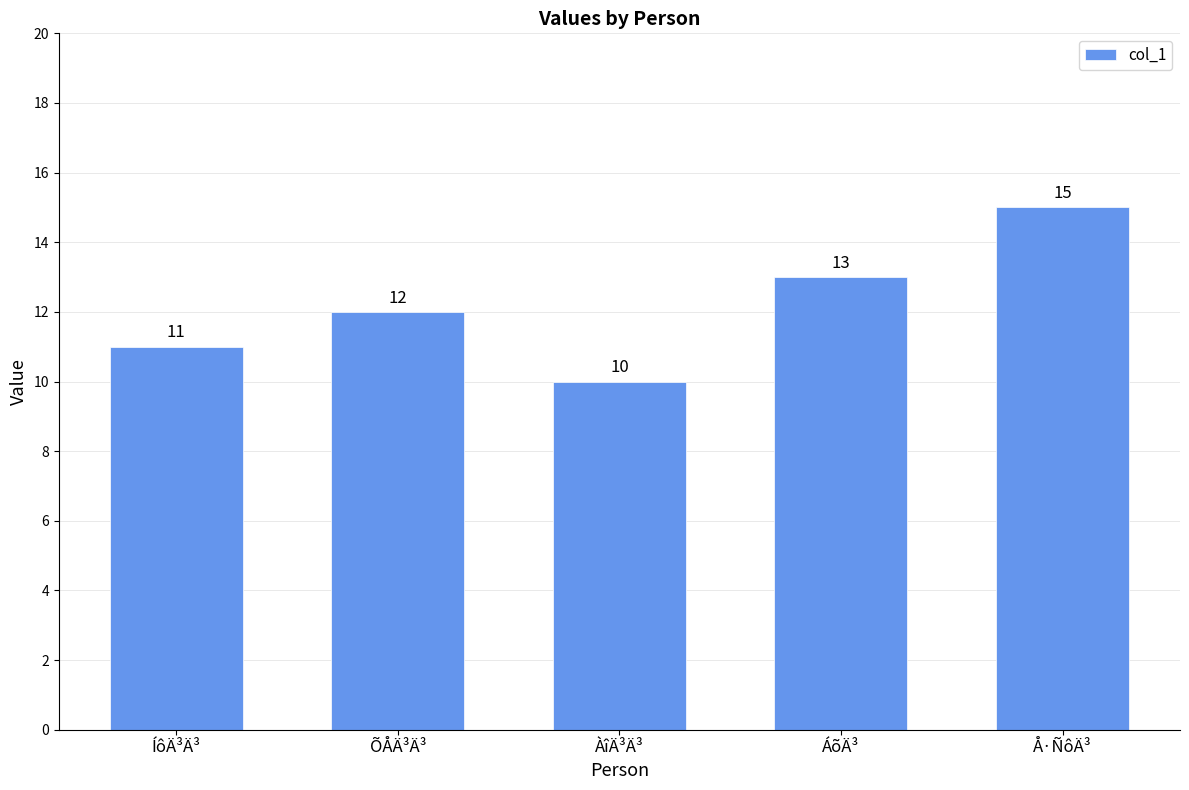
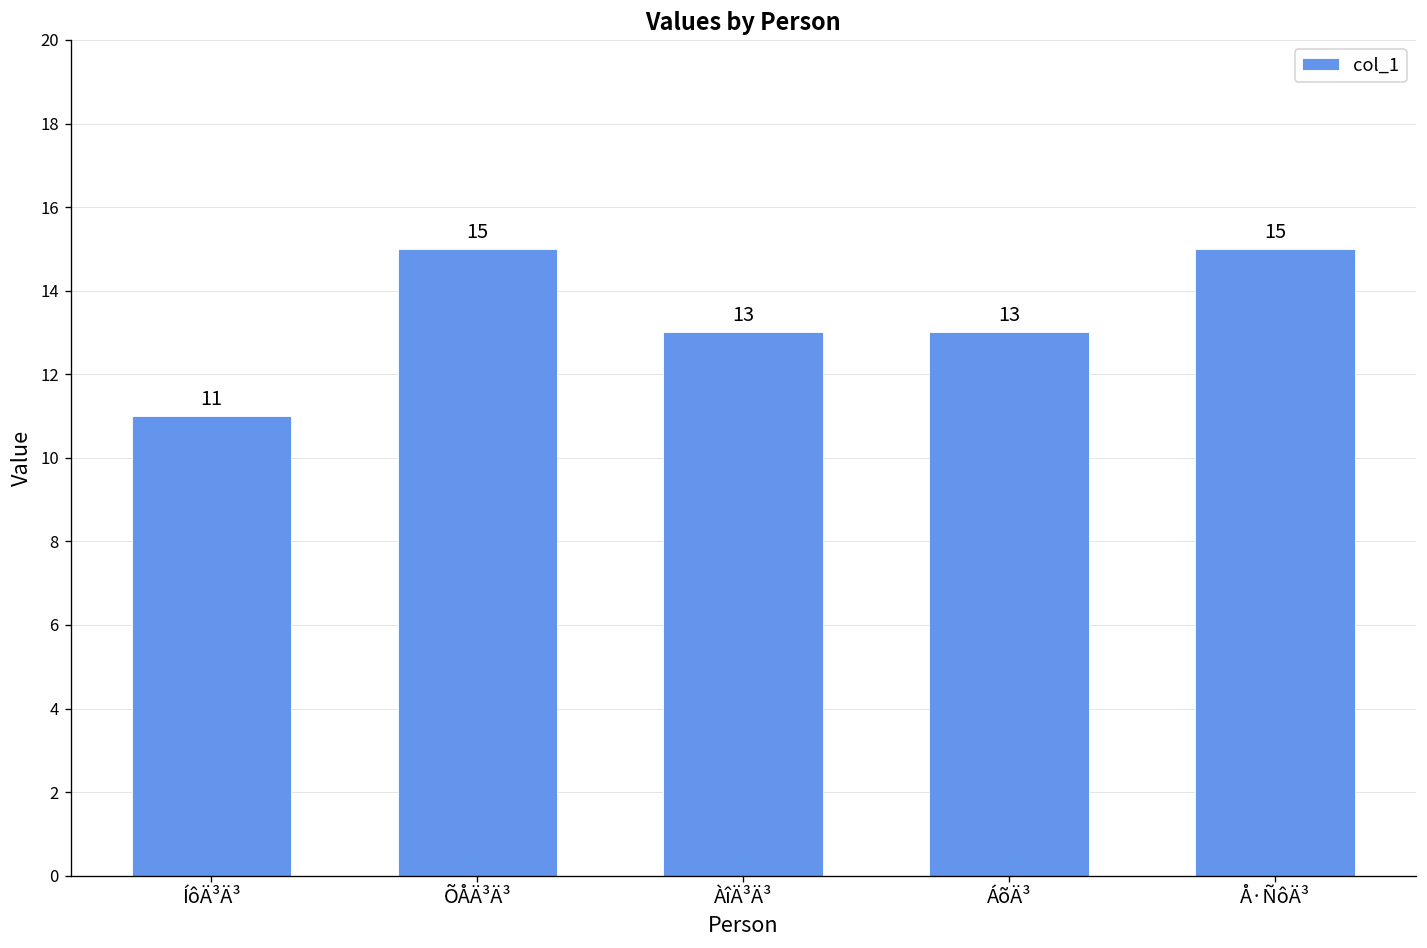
  {
    "ÍôÄ³Ä³": 11,
-   "ÕÅÄ³Ä³": 12,
-   "ÀîÄ³Ä³": 10,
+   "ÕÅÄ³Ä³": 15,
+   "ÀîÄ³Ä³": 13,
    "ÁõÄ³": 13,
    "Å·ÑôÄ³": 15
  }
